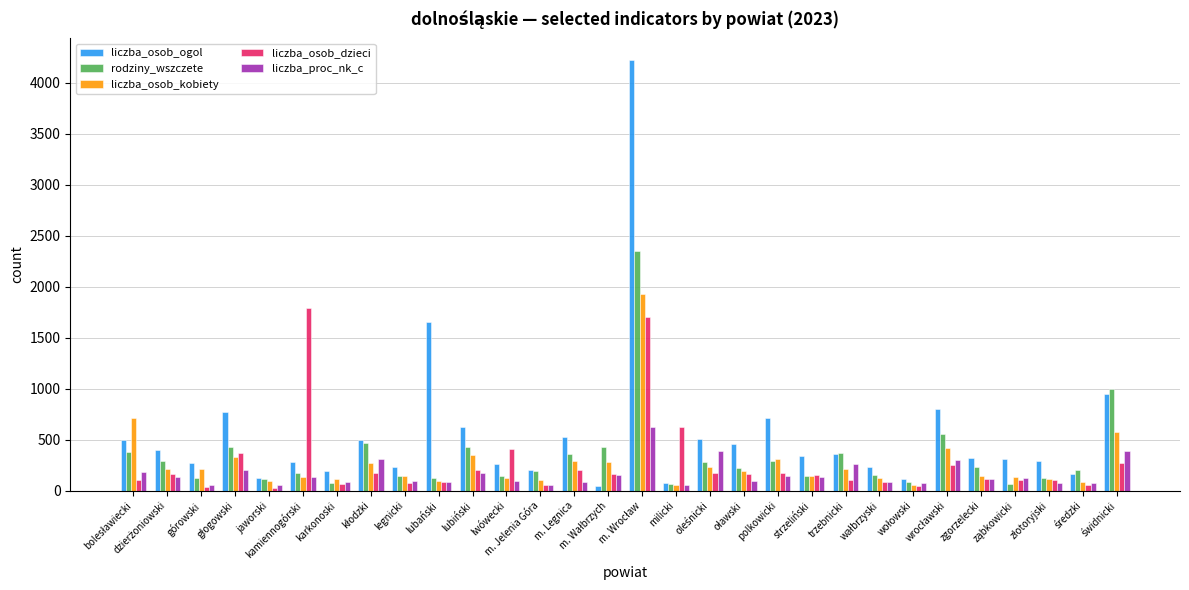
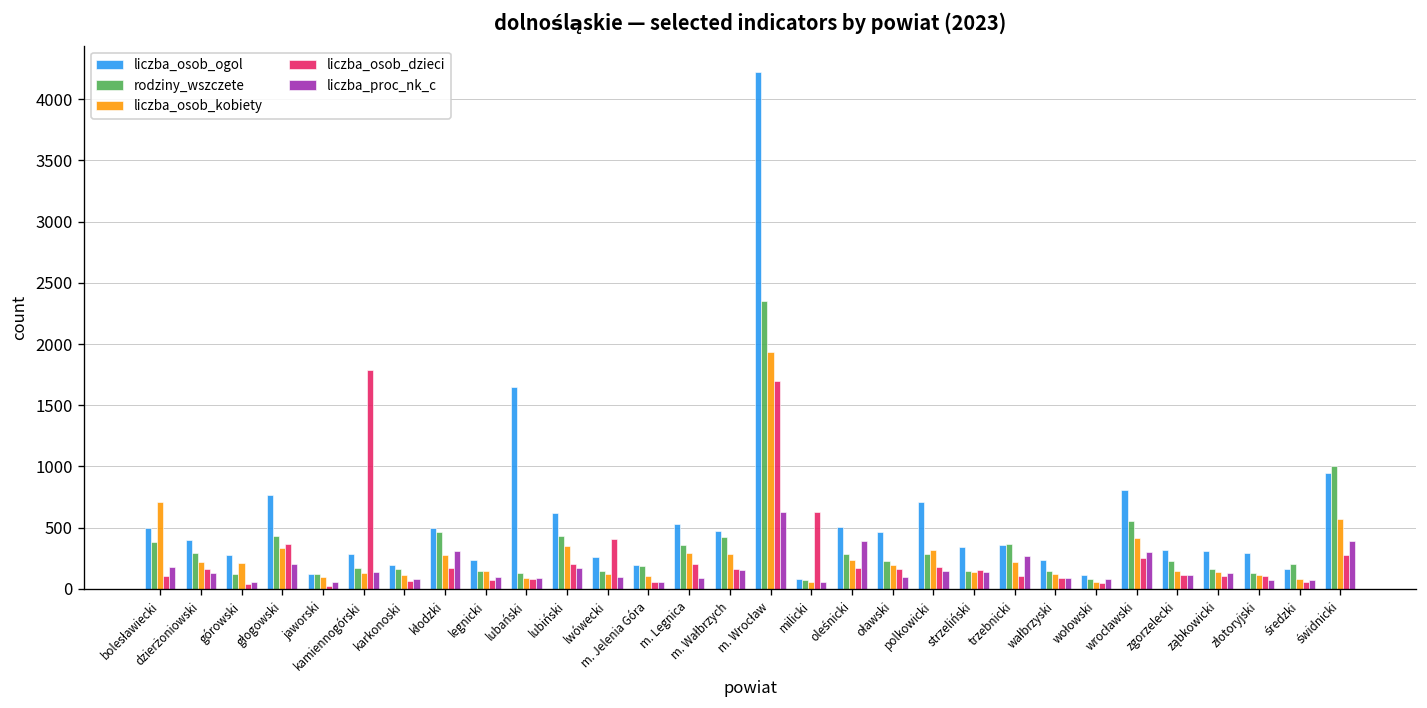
  {
    "liczba_osob_ogol": {
      "bolesławiecki": 490,
      "dzierżoniowski": 400,
      "górowski": 270,
      "głogowski": 770,
      "jaworski": 120,
      "kamiennogórski": 290,
      "karkonoski": 200,
      "kłodzki": 500,
      "legnicki": 240,
      "lubański": 1650,
      "lubiński": 620,
      "lwówecki": 260,
      "m. Jelenia Góra": 200,
      "m. Legnica": 530,
-     "m. Wałbrzych": 50,
+     "m. Wałbrzych": 480,
      "m. Wrocław": 4220,
      "milicki": 80,
      "oleśnicki": 500,
      "oławski": 460,
      "polkowicki": 710,
      "strzeliński": 340,
      "trzebnicki": 360,
      "wałbrzyski": 230,
      "wołowski": 110,
      "wrocławski": 800,
      "zgorzelecki": 320,
      "ząbkowicki": 310,
      "złotoryjski": 290,
      "średzki": 160,
      "świdnicki": 950
    },
    "rodziny_wszczete": {
      "bolesławiecki": 380,
      "dzierżoniowski": 290,
      "górowski": 130,
      "głogowski": 430,
      "jaworski": 120,
      "kamiennogórski": 170,
-     "karkonoski": 80,
+     "karkonoski": 170,
      "kłodzki": 470,
      "legnicki": 140,
      "lubański": 130,
      "lubiński": 430,
      "lwówecki": 150,
      "m. Jelenia Góra": 190,
      "m. Legnica": 360,
      "m. Wałbrzych": 420,
      "m. Wrocław": 2350,
      "milicki": 70,
      "oleśnicki": 280,
      "oławski": 220,
      "polkowicki": 290,
      "strzeliński": 150,
      "trzebnicki": 370,
      "wałbrzyski": 150,
      "wołowski": 80,
      "wrocławski": 560,
      "zgorzelecki": 230,
-     "ząbkowicki": 60,
+     "ząbkowicki": 160,
      "złotoryjski": 130,
      "średzki": 200,
      "świdnicki": 1000
    },
    "liczba_osob_kobiety": {
      "bolesławiecki": 710,
      "dzierżoniowski": 220,
      "górowski": 210,
      "głogowski": 330,
      "jaworski": 90,
      "kamiennogórski": 130,
      "karkonoski": 110,
      "kłodzki": 280,
      "legnicki": 150,
      "lubański": 90,
      "lubiński": 350,
      "lwówecki": 120,
      "m. Jelenia Góra": 110,
      "m. Legnica": 290,
      "m. Wałbrzych": 290,
      "m. Wrocław": 1930,
      "milicki": 50,
      "oleśnicki": 240,
      "oławski": 190,
      "polkowicki": 310,
      "strzeliński": 140,
      "trzebnicki": 220,
      "wałbrzyski": 130,
      "wołowski": 60,
      "wrocławski": 420,
      "zgorzelecki": 150,
      "ząbkowicki": 130,
      "złotoryjski": 110,
      "średzki": 80,
      "świdnicki": 570
    },
    "liczba_osob_dzieci": {
      "bolesławiecki": 100,
      "dzierżoniowski": 160,
      "górowski": 40,
      "głogowski": 370,
      "kamiennogórski": 1790,
      "karkonoski": 60,
      "kłodzki": 170,
      "legnicki": 80,
      "lubański": 80,
      "lubiński": 210,
      "lwówecki": 400,
      "m. Jelenia Góra": 50,
      "m. Legnica": 200,
      "m. Wałbrzych": 170,
      "m. Wrocław": 1700,
      "milicki": 630,
      "oleśnicki": 170,
      "oławski": 170,
      "polkowicki": 180,
      "strzeliński": 150,
      "trzebnicki": 110,
      "wałbrzyski": 90,
      "wołowski": 50,
      "wrocławski": 250,
      "zgorzelecki": 120,
      "ząbkowicki": 100,
      "złotoryjski": 100,
      "średzki": 50,
      "świdnicki": 280
    },
    "liczba_proc_nk_c": {
      "bolesławiecki": 180,
      "dzierżoniowski": 130,
      "górowski": 60,
      "głogowski": 200,
      "jaworski": 60,
      "kamiennogórski": 140,
      "karkonoski": 80,
      "kłodzki": 310,
      "legnicki": 90,
      "lubański": 90,
      "lubiński": 170,
      "lwówecki": 90,
      "m. Jelenia Góra": 60,
      "m. Legnica": 90,
      "m. Wałbrzych": 160,
      "m. Wrocław": 620,
      "milicki": 50,
      "oleśnicki": 390,
      "oławski": 90,
      "polkowicki": 150,
      "strzeliński": 140,
      "trzebnicki": 270,
      "wałbrzyski": 90,
      "wołowski": 80,
      "wrocławski": 300,
      "zgorzelecki": 110,
      "ząbkowicki": 130,
      "złotoryjski": 70,
      "średzki": 80,
      "świdnicki": 390
    }
  }
